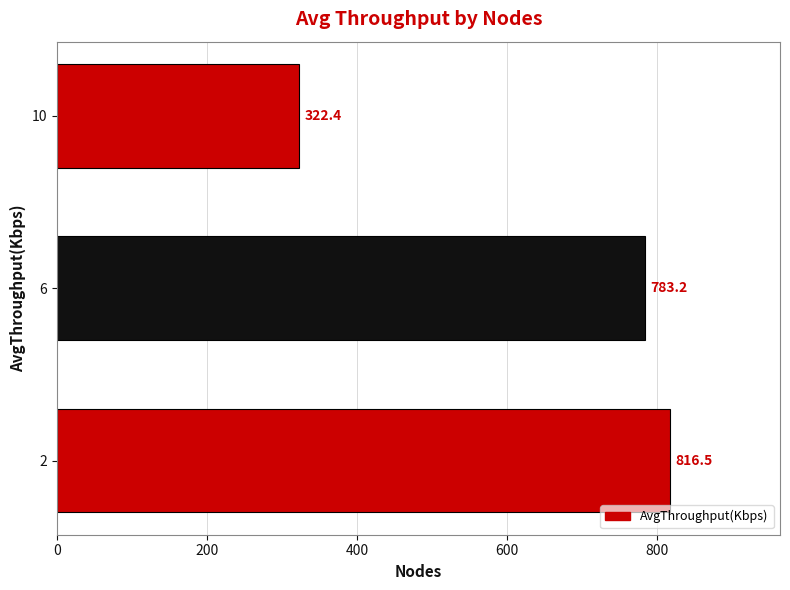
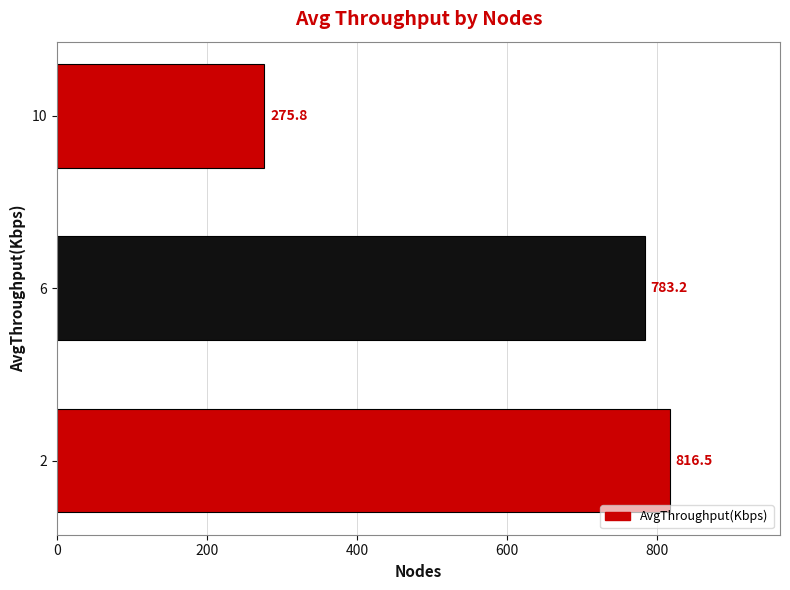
  {
-   "10": 322.4,
+   "10": 275.8,
    "6": 783.2,
    "2": 816.5
  }
